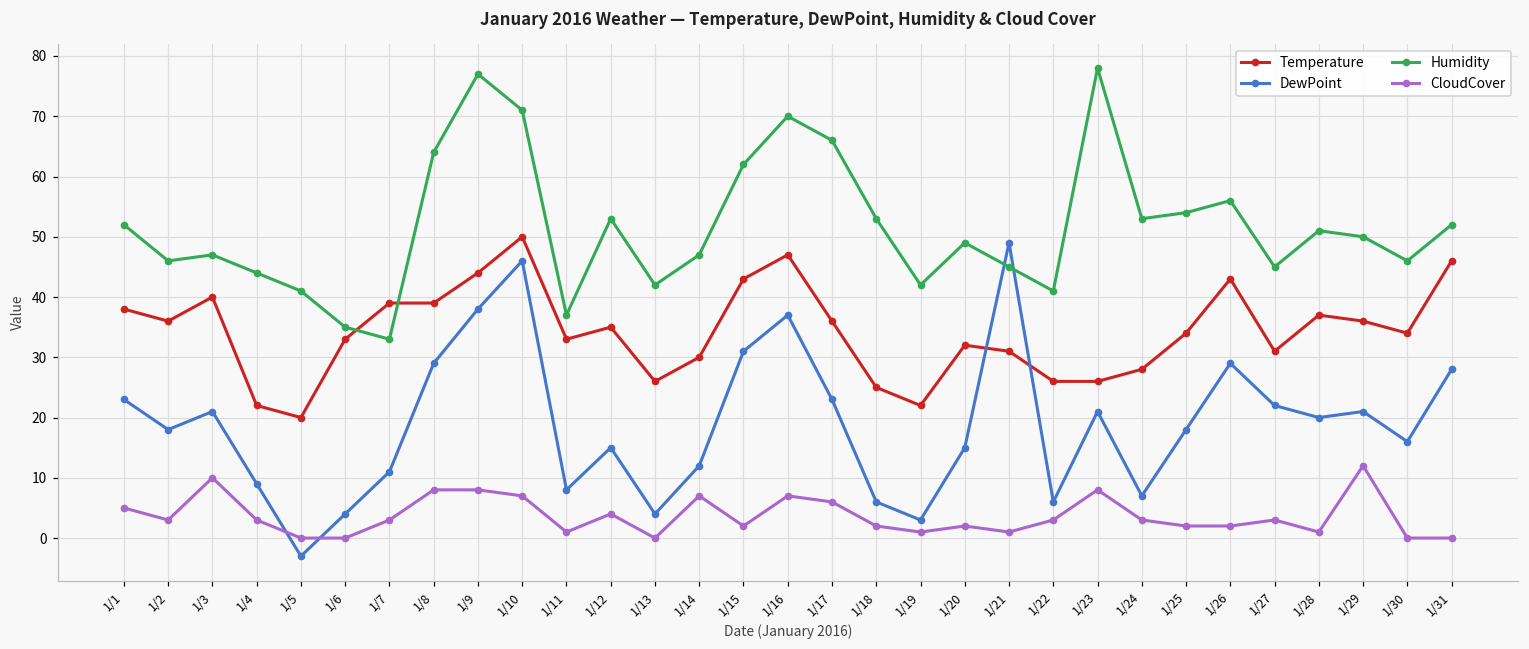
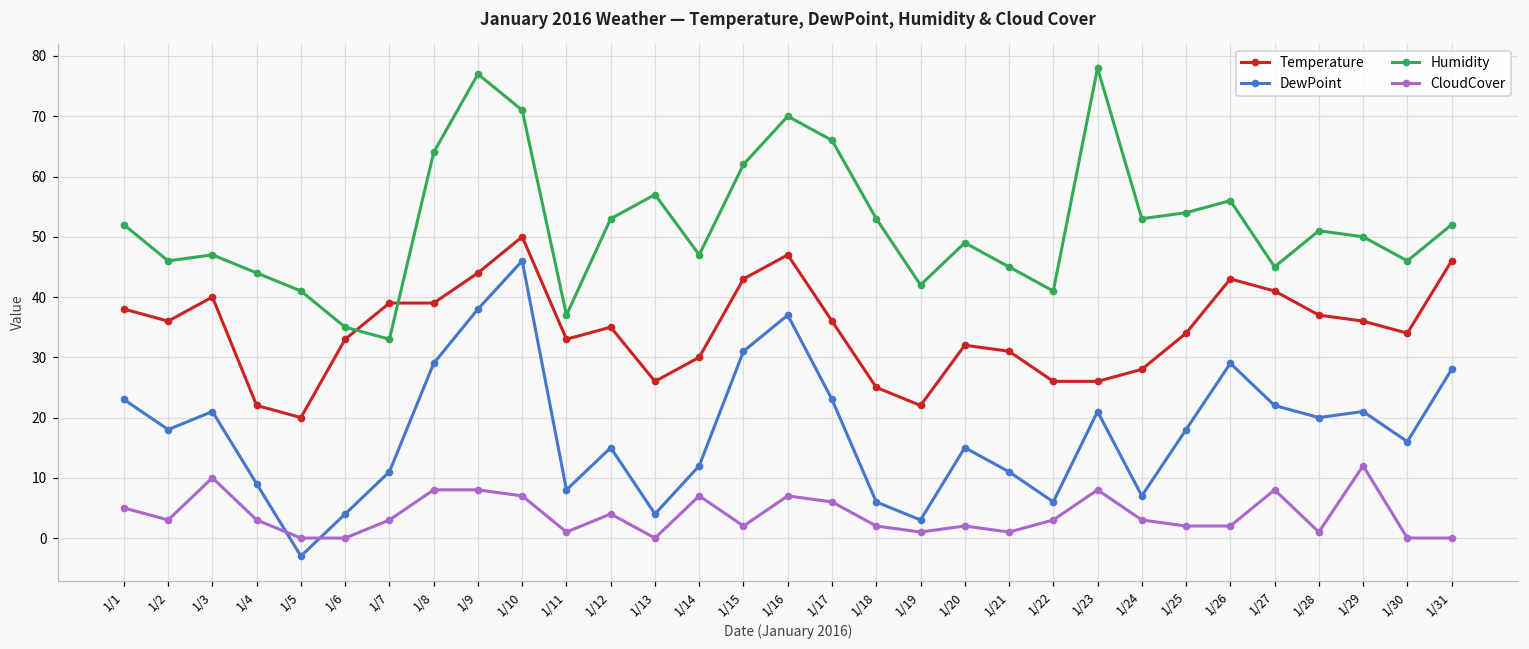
  {
    "Temperature": {
      "1/1": 38,
      "1/2": 36,
      "1/3": 40,
      "1/4": 22,
      "1/5": 20,
      "1/6": 33,
      "1/7": 39,
      "1/8": 39,
      "1/9": 44,
      "1/10": 50,
      "1/11": 33,
      "1/12": 35,
      "1/13": 26,
      "1/14": 30,
      "1/15": 43,
      "1/16": 47,
      "1/17": 36,
      "1/18": 25,
      "1/19": 22,
      "1/20": 32,
      "1/21": 31,
      "1/22": 26,
      "1/23": 26,
      "1/24": 28,
      "1/25": 34,
      "1/26": 43,
-     "1/27": 31,
+     "1/27": 41,
      "1/28": 37,
      "1/29": 36,
      "1/30": 34,
      "1/31": 46
    },
    "DewPoint": {
      "1/1": 23,
      "1/2": 18,
      "1/3": 21,
      "1/4": 9,
      "1/5": -3,
      "1/6": 4,
      "1/7": 11,
      "1/8": 29,
      "1/9": 38,
      "1/10": 46,
      "1/11": 8,
      "1/12": 15,
      "1/13": 4,
      "1/14": 12,
      "1/15": 31,
      "1/16": 37,
      "1/17": 23,
      "1/18": 6,
      "1/19": 3,
      "1/20": 15,
-     "1/21": 49,
+     "1/21": 11,
      "1/22": 6,
      "1/23": 21,
      "1/24": 7,
      "1/25": 18,
      "1/26": 29,
      "1/27": 22,
      "1/28": 20,
      "1/29": 21,
      "1/30": 16,
      "1/31": 28
    },
    "Humidity": {
      "1/1": 52,
      "1/2": 46,
      "1/3": 47,
      "1/4": 44,
      "1/5": 41,
      "1/6": 35,
      "1/7": 33,
      "1/8": 64,
      "1/9": 77,
      "1/10": 71,
      "1/11": 37,
      "1/12": 53,
-     "1/13": 42,
+     "1/13": 57,
      "1/14": 47,
      "1/15": 62,
      "1/16": 70,
      "1/17": 66,
      "1/18": 53,
      "1/19": 42,
      "1/20": 49,
      "1/21": 45,
      "1/22": 41,
      "1/23": 78,
      "1/24": 53,
      "1/25": 54,
      "1/26": 56,
      "1/27": 45,
      "1/28": 51,
      "1/29": 50,
      "1/30": 46,
      "1/31": 52
    },
    "CloudCover": {
      "1/1": 5,
      "1/2": 3,
      "1/3": 10,
      "1/4": 3,
      "1/5": 0,
      "1/6": 0,
      "1/7": 3,
      "1/8": 8,
      "1/9": 8,
      "1/10": 7,
      "1/11": 1,
      "1/12": 4,
      "1/13": 0,
      "1/14": 7,
      "1/15": 2,
      "1/16": 7,
      "1/17": 6,
      "1/18": 2,
      "1/19": 1,
      "1/20": 2,
      "1/21": 1,
      "1/22": 3,
      "1/23": 8,
      "1/24": 3,
      "1/25": 2,
      "1/26": 2,
-     "1/27": 3,
+     "1/27": 8,
      "1/28": 1,
      "1/29": 12,
      "1/30": 0,
      "1/31": 0
    }
  }
